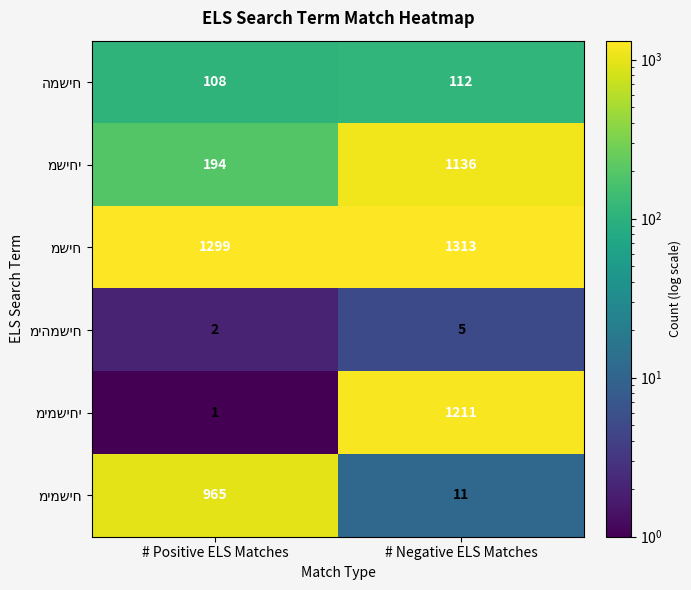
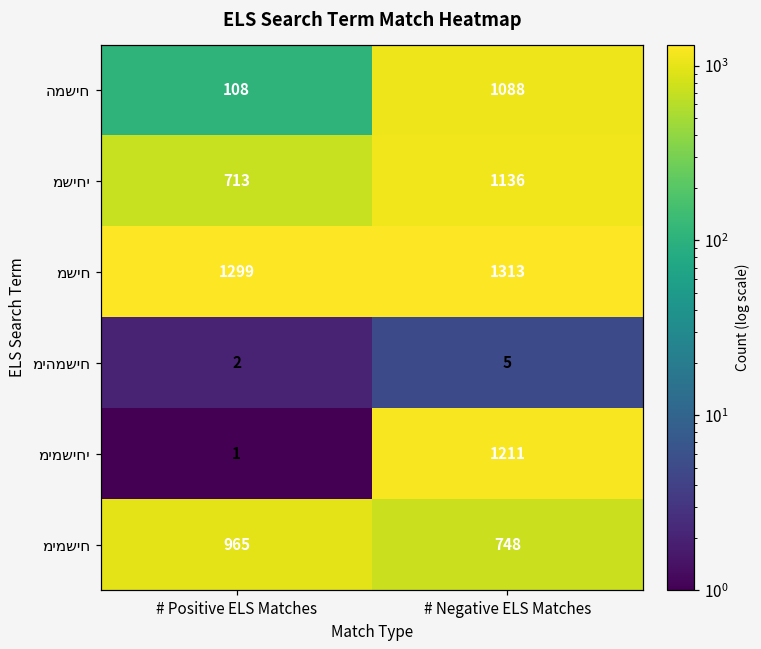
  {
    "המשיח": {
      "# Positive ELS Matches": 108,
-     "# Negative ELS Matches": 112
+     "# Negative ELS Matches": 1088
    },
    "משיחי": {
-     "# Positive ELS Matches": 194,
+     "# Positive ELS Matches": 713,
      "# Negative ELS Matches": 1136
    },
    "משיח": {
      "# Positive ELS Matches": 1299,
      "# Negative ELS Matches": 1313
    },
    "מיהמשיח": {
      "# Positive ELS Matches": 2,
      "# Negative ELS Matches": 5
    },
    "מימשיחי": {
      "# Positive ELS Matches": 1,
      "# Negative ELS Matches": 1211
    },
    "מימשיח": {
      "# Positive ELS Matches": 965,
-     "# Negative ELS Matches": 11
+     "# Negative ELS Matches": 748
    }
  }
